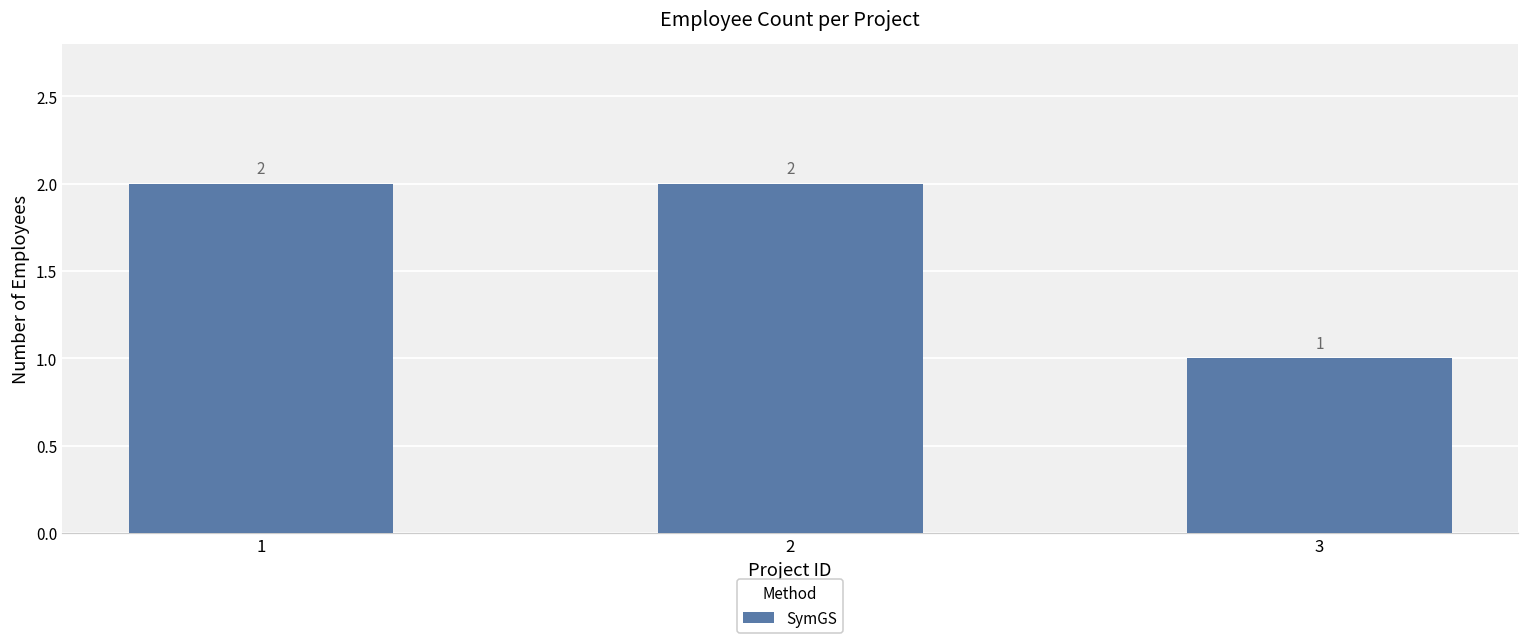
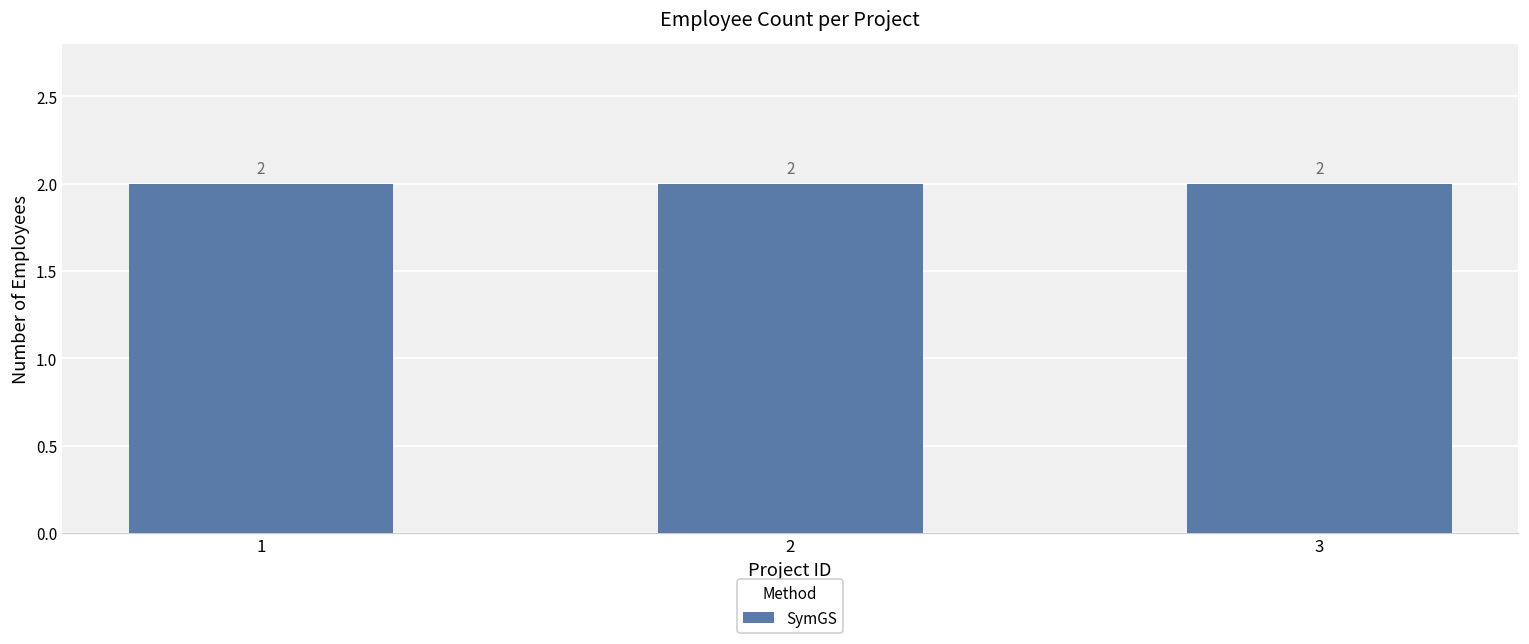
  {
    "1": 2,
    "2": 2,
-   "3": 1
+   "3": 2
  }
